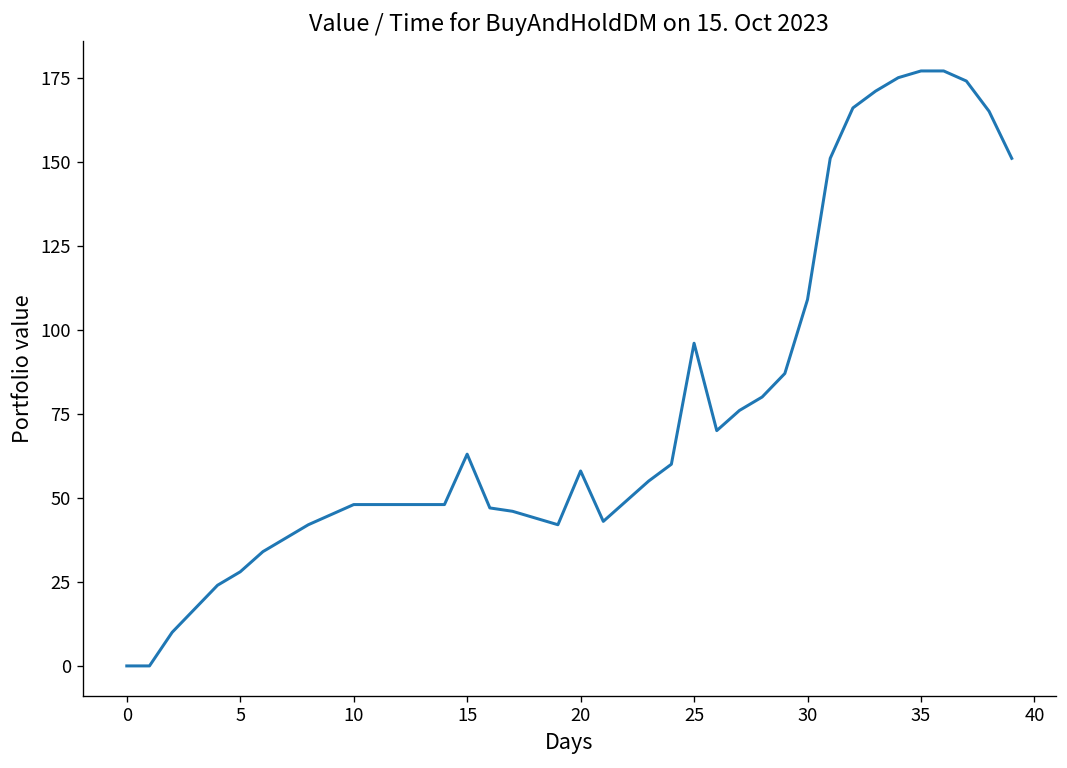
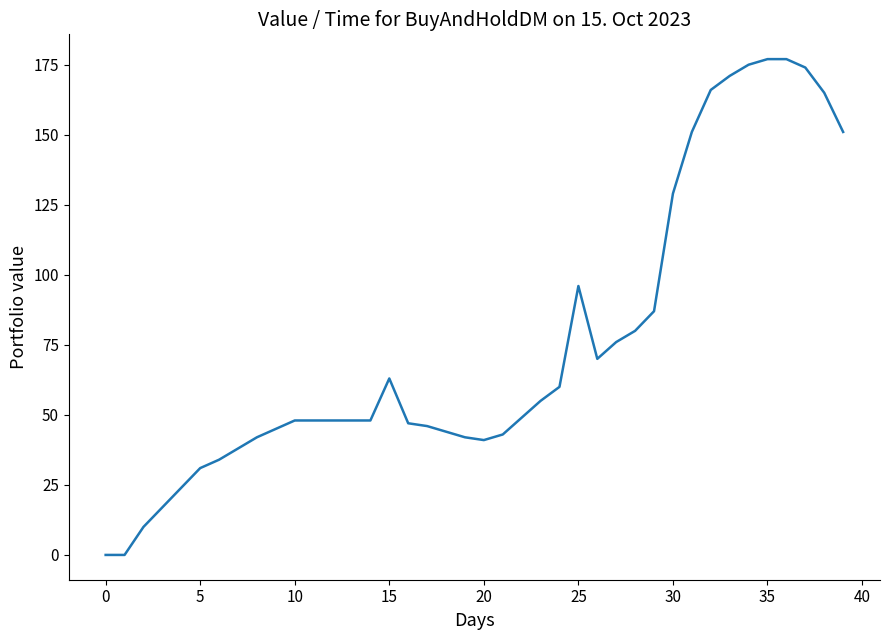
  {
    "0": 0,
-   "5": 28,
+   "5": 31,
    "10": 48,
    "15": 63,
-   "20": 58,
+   "20": 41,
    "25": 96,
-   "30": 109,
+   "30": 129,
    "35": 177
  }
